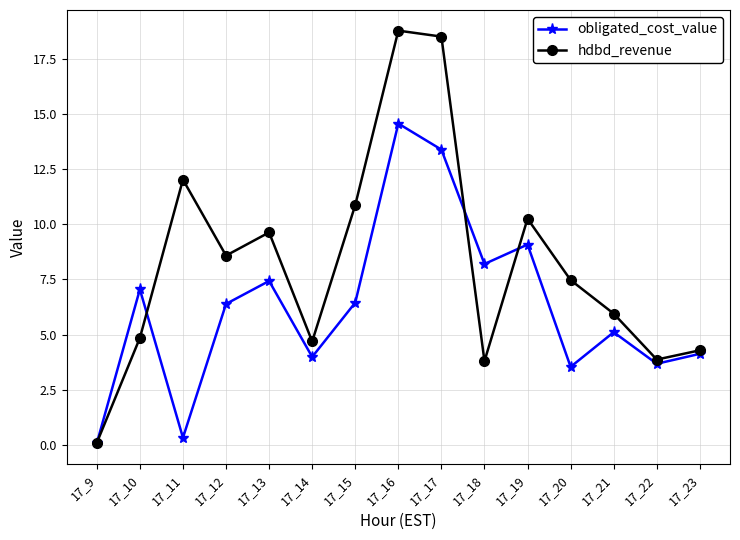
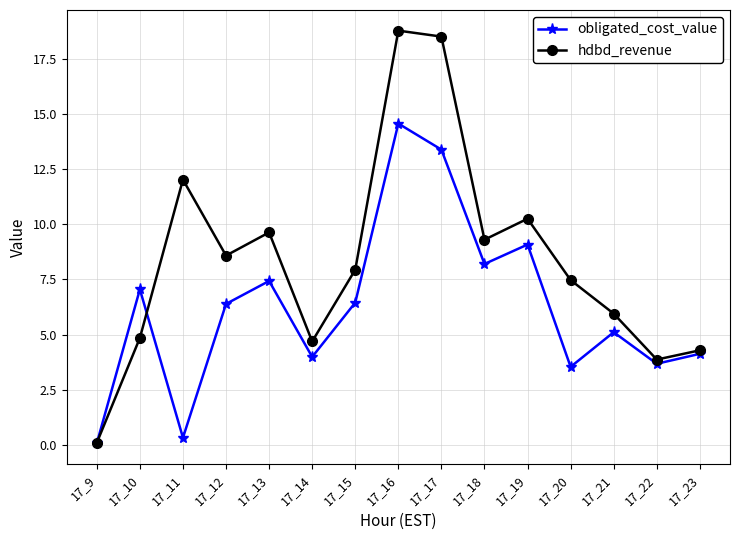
  {
    "obligated_cost_value": {
      "17_10": 7.1,
      "17_11": 0.3,
      "17_12": 6.4,
      "17_13": 7.4,
      "17_14": 4.0,
      "17_15": 6.5,
      "17_16": 14.6,
      "17_17": 13.4,
      "17_18": 8.2,
      "17_19": 9.1,
      "17_20": 3.5,
      "17_21": 5.1,
      "17_22": 3.7,
      "17_23": 4.1
    },
    "hdbd_revenue": {
      "17_10": 4.9,
      "17_11": 12.0,
      "17_12": 8.6,
      "17_13": 9.6,
      "17_14": 4.7,
-     "17_15": 10.9,
+     "17_15": 7.9,
      "17_16": 18.8,
      "17_17": 18.5,
-     "17_18": 3.8,
+     "17_18": 9.3,
      "17_19": 10.3,
      "17_20": 7.5,
      "17_21": 6.0,
      "17_22": 3.9,
      "17_23": 4.3
    }
  }
